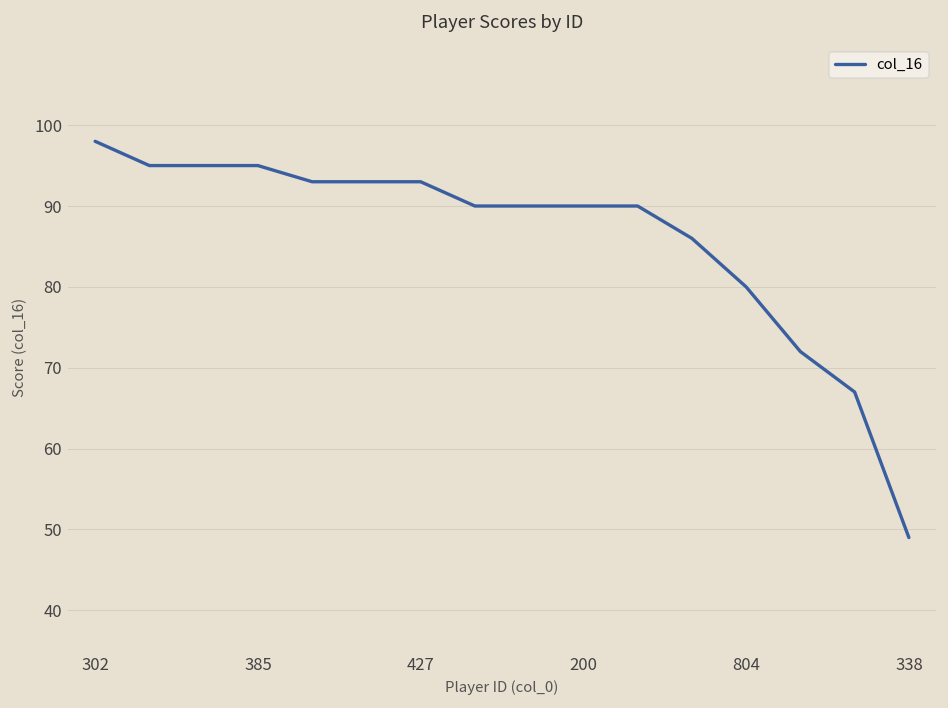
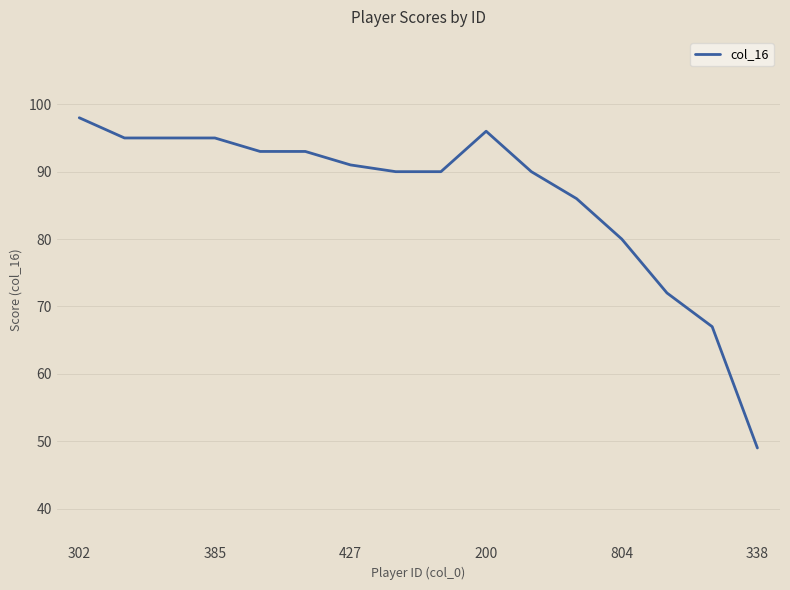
  {
    "302": 98,
    "385": 95,
-   "427": 93,
-   "200": 90,
+   "427": 91,
+   "200": 96,
    "804": 80,
    "338": 49
  }
